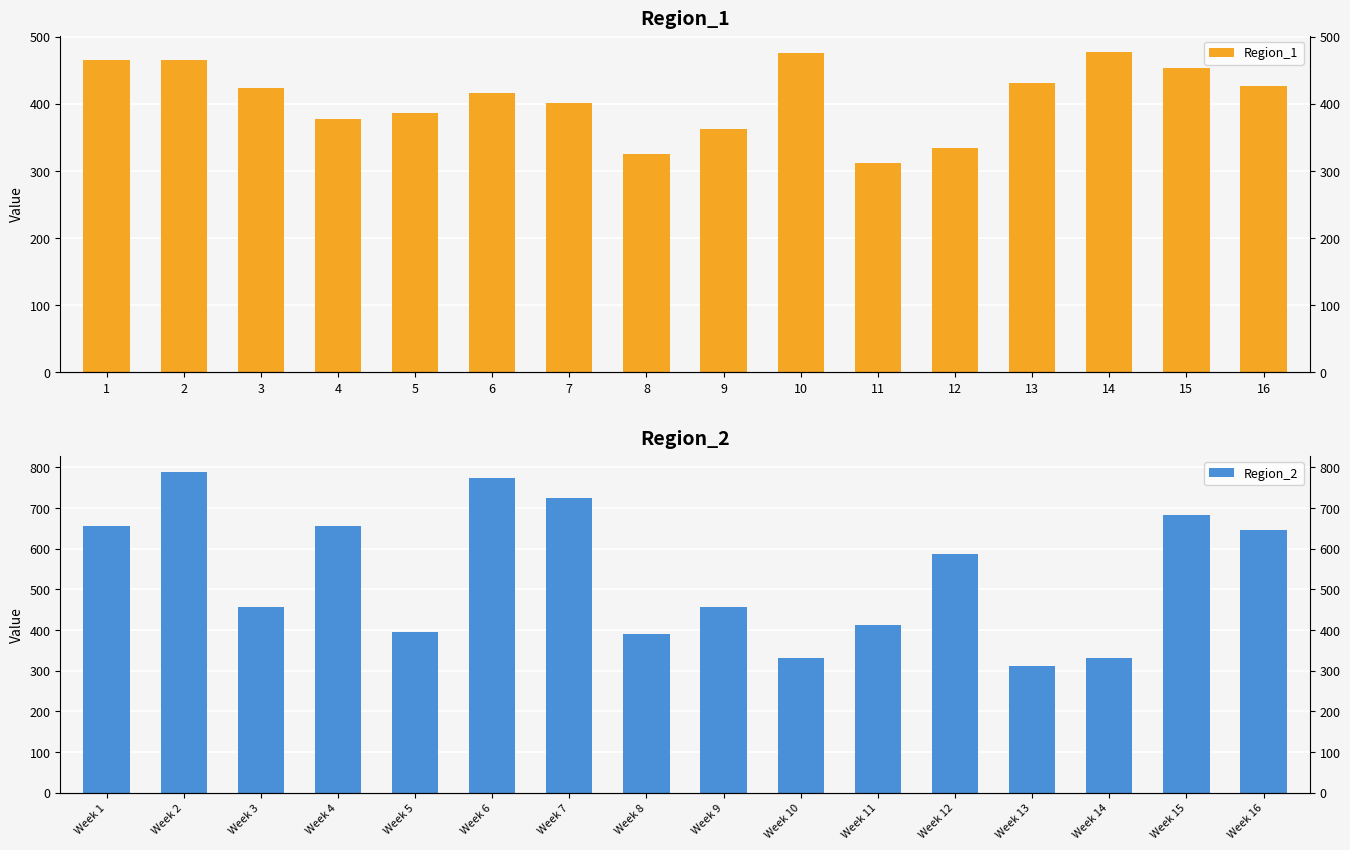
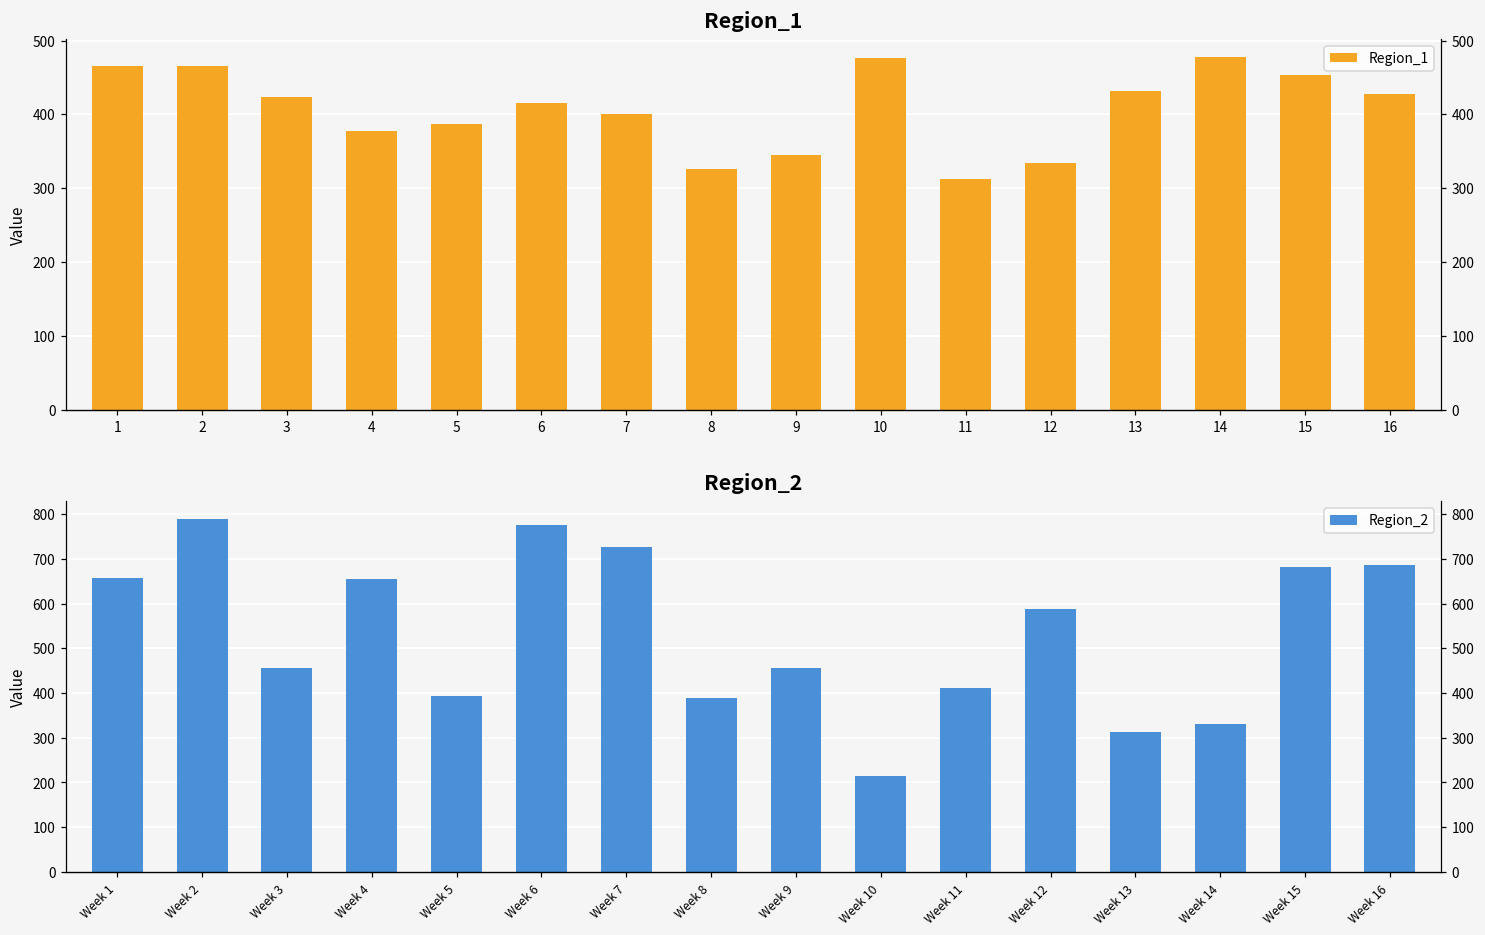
  {
    "Region_1": {
      "1": 470,
      "2": 470,
      "3": 420,
      "4": 380,
      "5": 390,
      "6": 420,
      "7": 400,
      "8": 330,
-     "9": 360,
+     "9": 350,
      "10": 480,
      "11": 310,
      "12": 330,
      "13": 430,
      "14": 480,
      "15": 450,
      "16": 430
    },
    "Region_2": {
      "Week 1": 660,
      "Week 2": 790,
      "Week 3": 460,
      "Week 4": 660,
      "Week 5": 390,
      "Week 6": 780,
      "Week 7": 730,
      "Week 8": 390,
      "Week 9": 460,
-     "Week 10": 330,
+     "Week 10": 220,
      "Week 11": 410,
      "Week 12": 590,
      "Week 13": 310,
      "Week 14": 330,
      "Week 15": 680,
-     "Week 16": 650
+     "Week 16": 690
    }
  }
